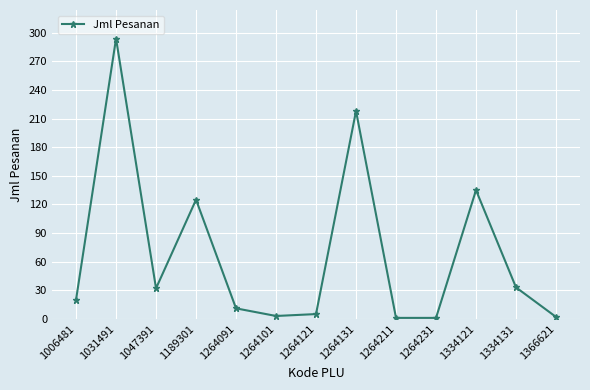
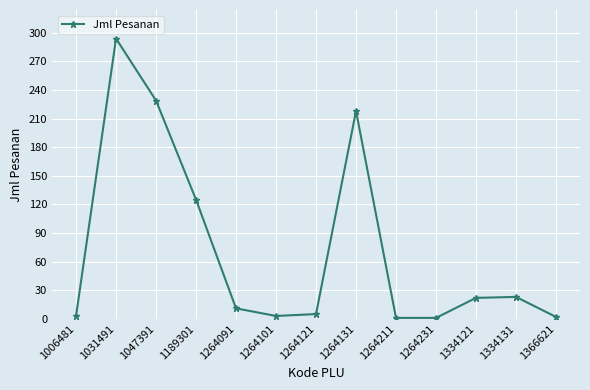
  {
-   "1006481": 20,
+   "1006481": 0,
    "1031491": 290,
-   "1047391": 30,
+   "1047391": 230,
    "1189301": 130,
    "1264091": 10,
    "1264101": 0,
    "1264121": 10,
    "1264131": 220,
    "1264211": 0,
    "1264231": 0,
-   "1334121": 140,
-   "1334131": 30,
+   "1334121": 20,
+   "1334131": 20,
    "1366621": 0
  }
